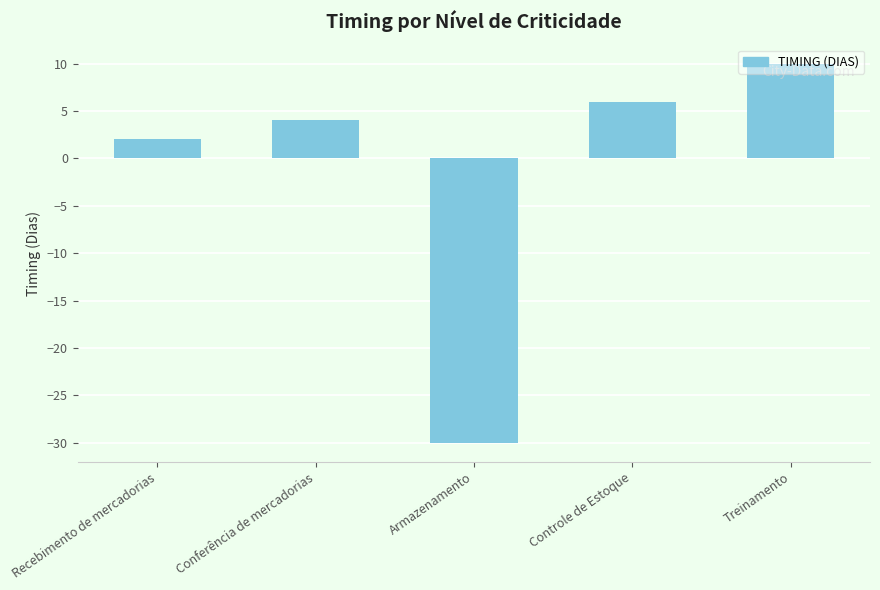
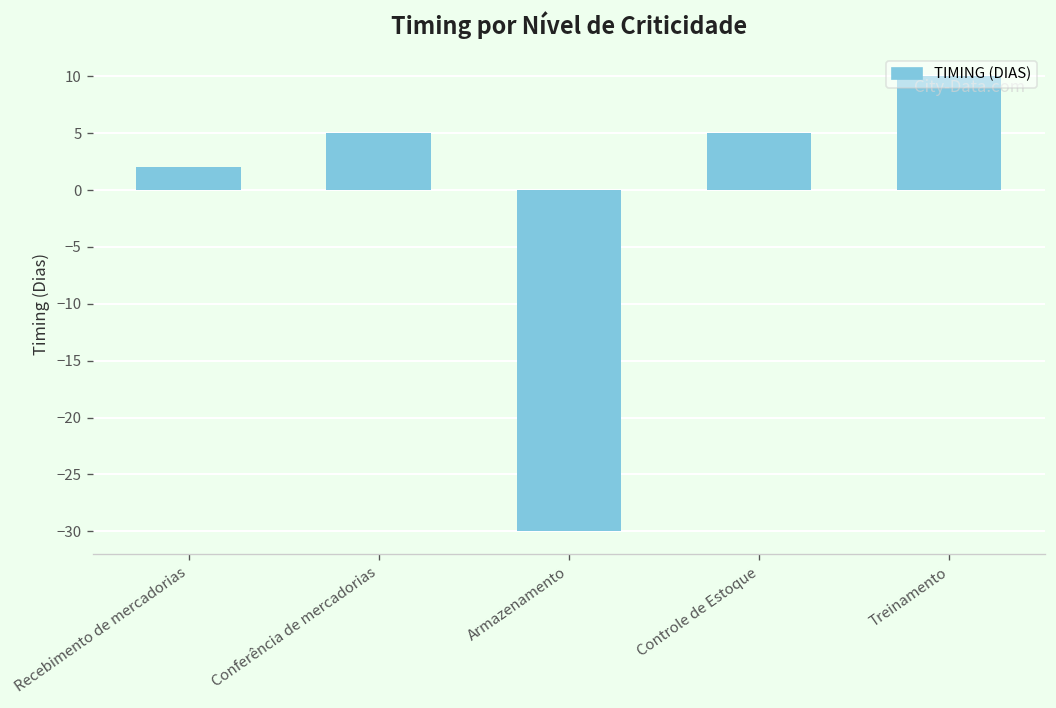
  {
    "Recebimento de mercadorias": 2,
-   "Conferência de mercadorias": 4,
+   "Conferência de mercadorias": 5,
    "Armazenamento": -30,
-   "Controle de Estoque": 6
+   "Controle de Estoque": 5
  }
